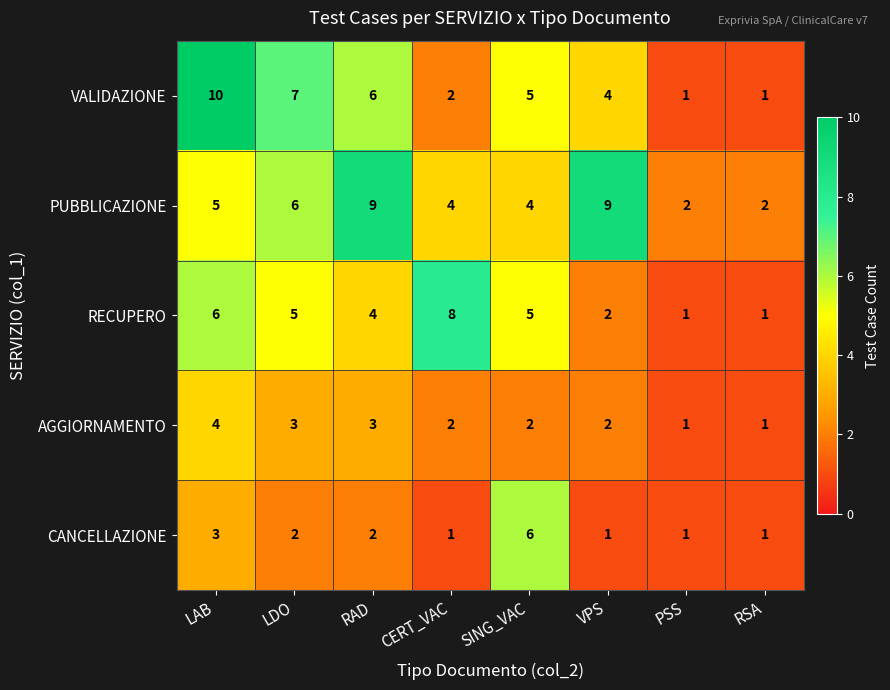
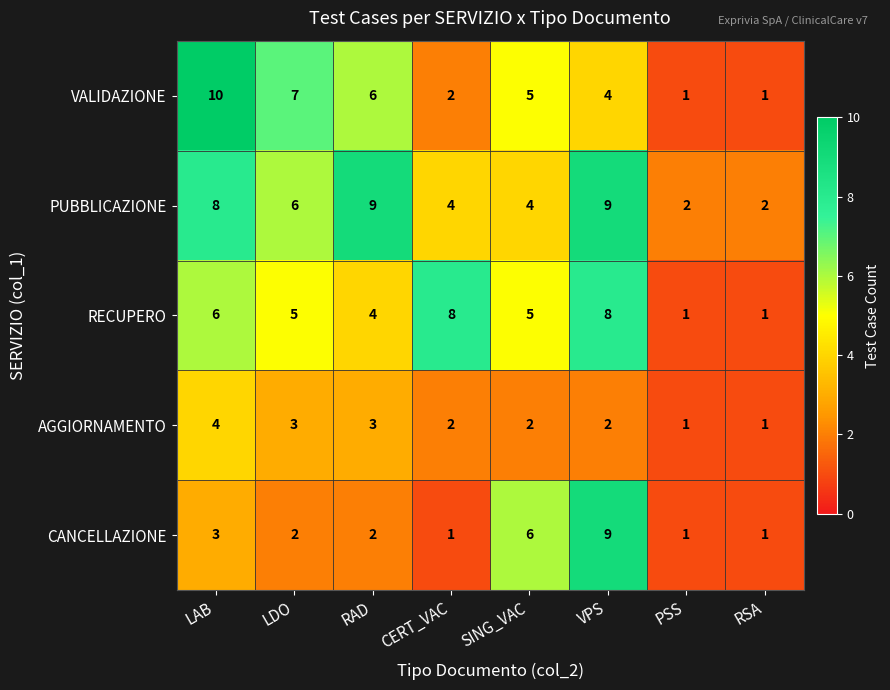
  {
    "VALIDAZIONE": {
      "LAB": 10,
      "LDO": 7,
      "RAD": 6,
      "CERT_VAC": 2,
      "SING_VAC": 5,
      "VPS": 4,
      "PSS": 1,
      "RSA": 1
    },
    "PUBBLICAZIONE": {
-     "LAB": 5,
+     "LAB": 8,
      "LDO": 6,
      "RAD": 9,
      "CERT_VAC": 4,
      "SING_VAC": 4,
      "VPS": 9,
      "PSS": 2,
      "RSA": 2
    },
    "RECUPERO": {
      "LAB": 6,
      "LDO": 5,
      "RAD": 4,
      "CERT_VAC": 8,
      "SING_VAC": 5,
-     "VPS": 2,
+     "VPS": 8,
      "PSS": 1,
      "RSA": 1
    },
    "AGGIORNAMENTO": {
      "LAB": 4,
      "LDO": 3,
      "RAD": 3,
      "CERT_VAC": 2,
      "SING_VAC": 2,
      "VPS": 2,
      "PSS": 1,
      "RSA": 1
    },
    "CANCELLAZIONE": {
      "LAB": 3,
      "LDO": 2,
      "RAD": 2,
      "CERT_VAC": 1,
      "SING_VAC": 6,
-     "VPS": 1,
+     "VPS": 9,
      "PSS": 1,
      "RSA": 1
    }
  }
